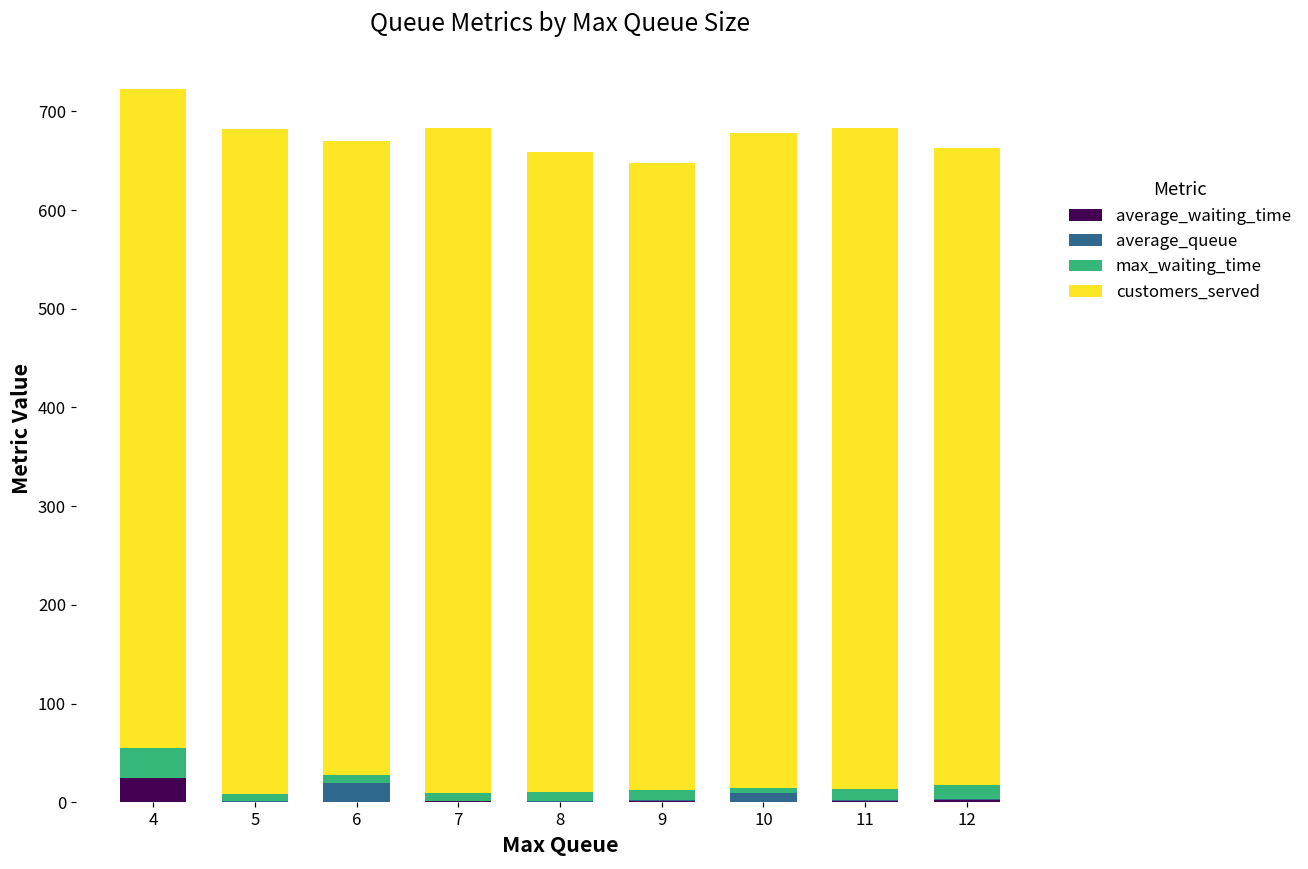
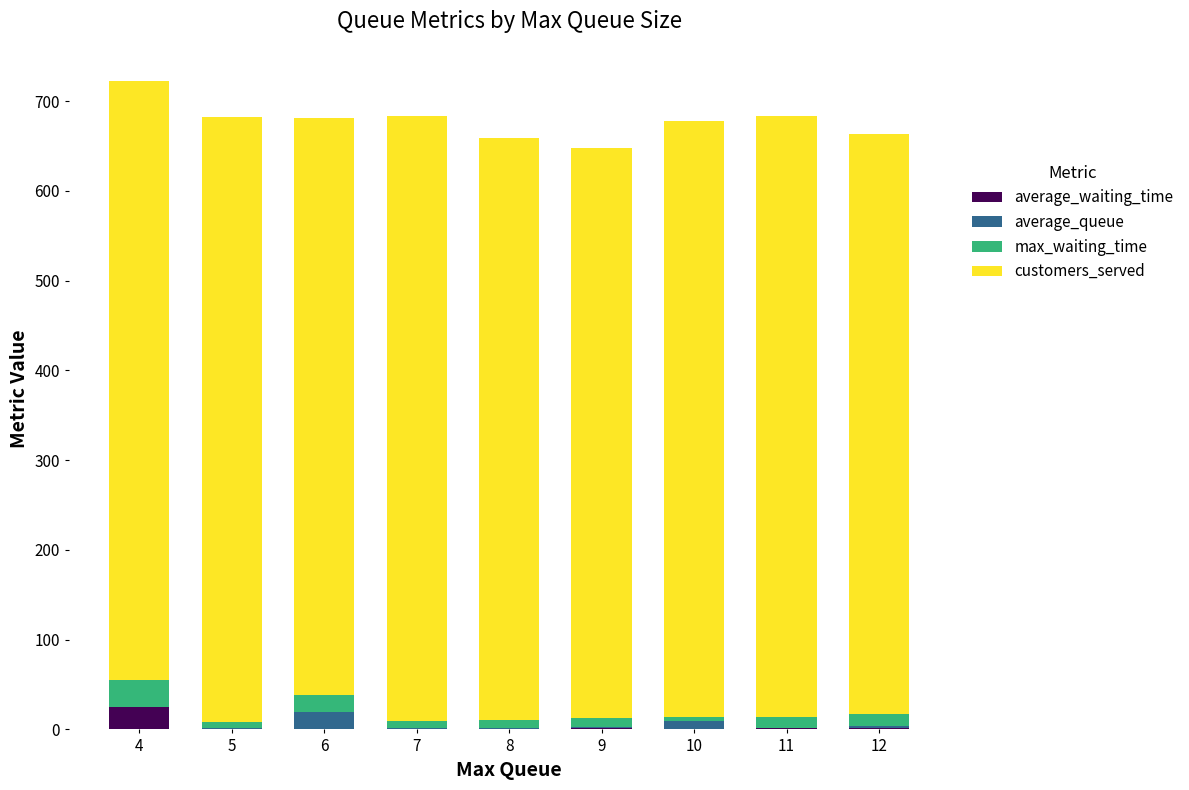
  {
    "average_waiting_time": {
      "4": 20
    },
    "average_queue": {
      "6": 20,
      "10": 10
    },
    "max_waiting_time": {
      "4": 30,
      "5": 10,
-     "6": 10,
+     "6": 20,
      "7": 10,
      "8": 10,
      "9": 10,
      "10": 0,
      "11": 10,
      "12": 10
    },
    "customers_served": {
      "4": 670,
      "5": 670,
      "6": 640,
      "7": 670,
      "8": 650,
      "9": 640,
      "10": 660,
      "11": 670,
      "12": 650
    }
  }
